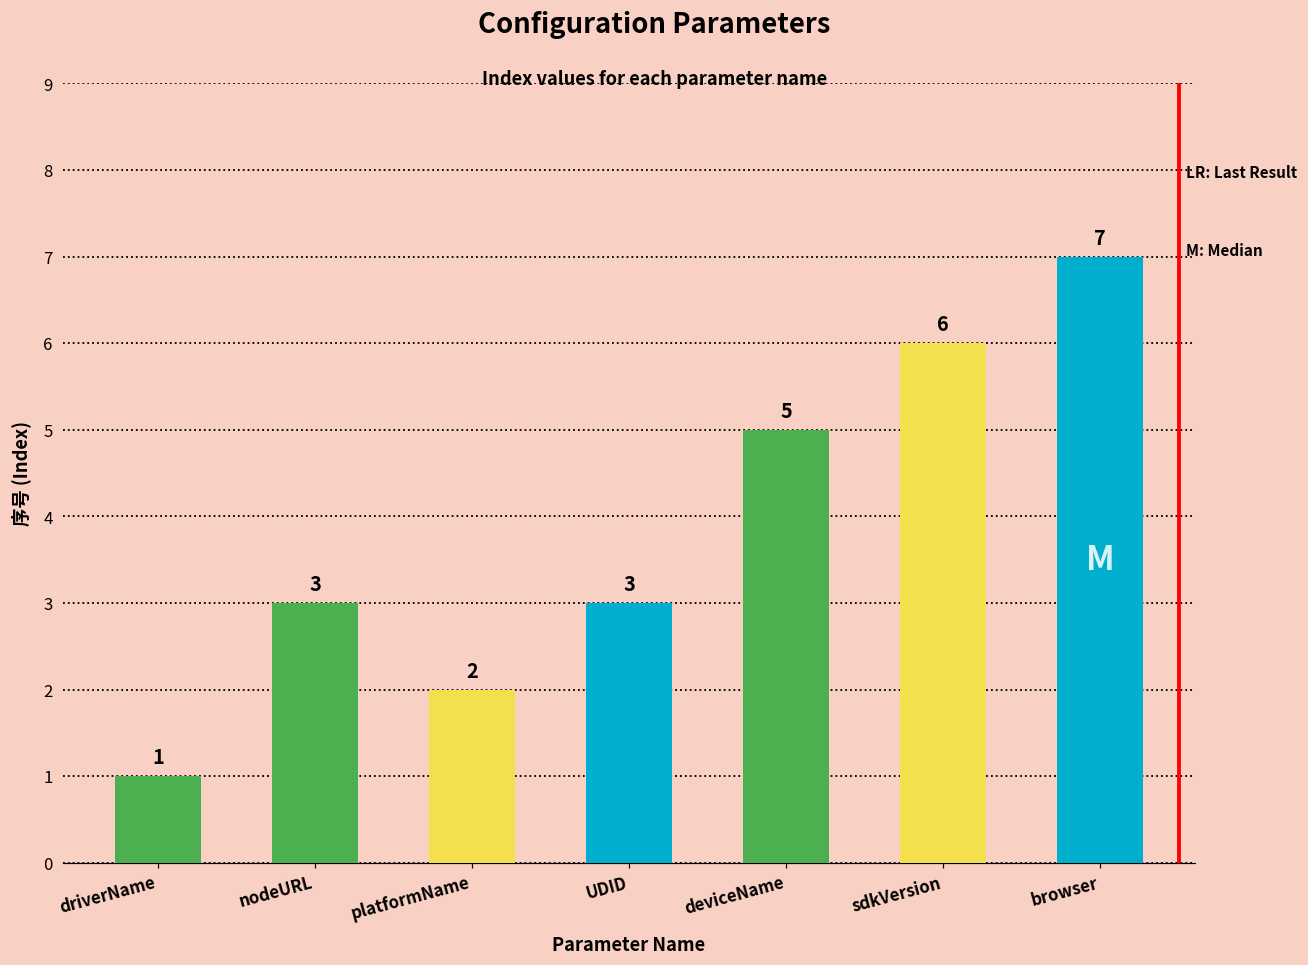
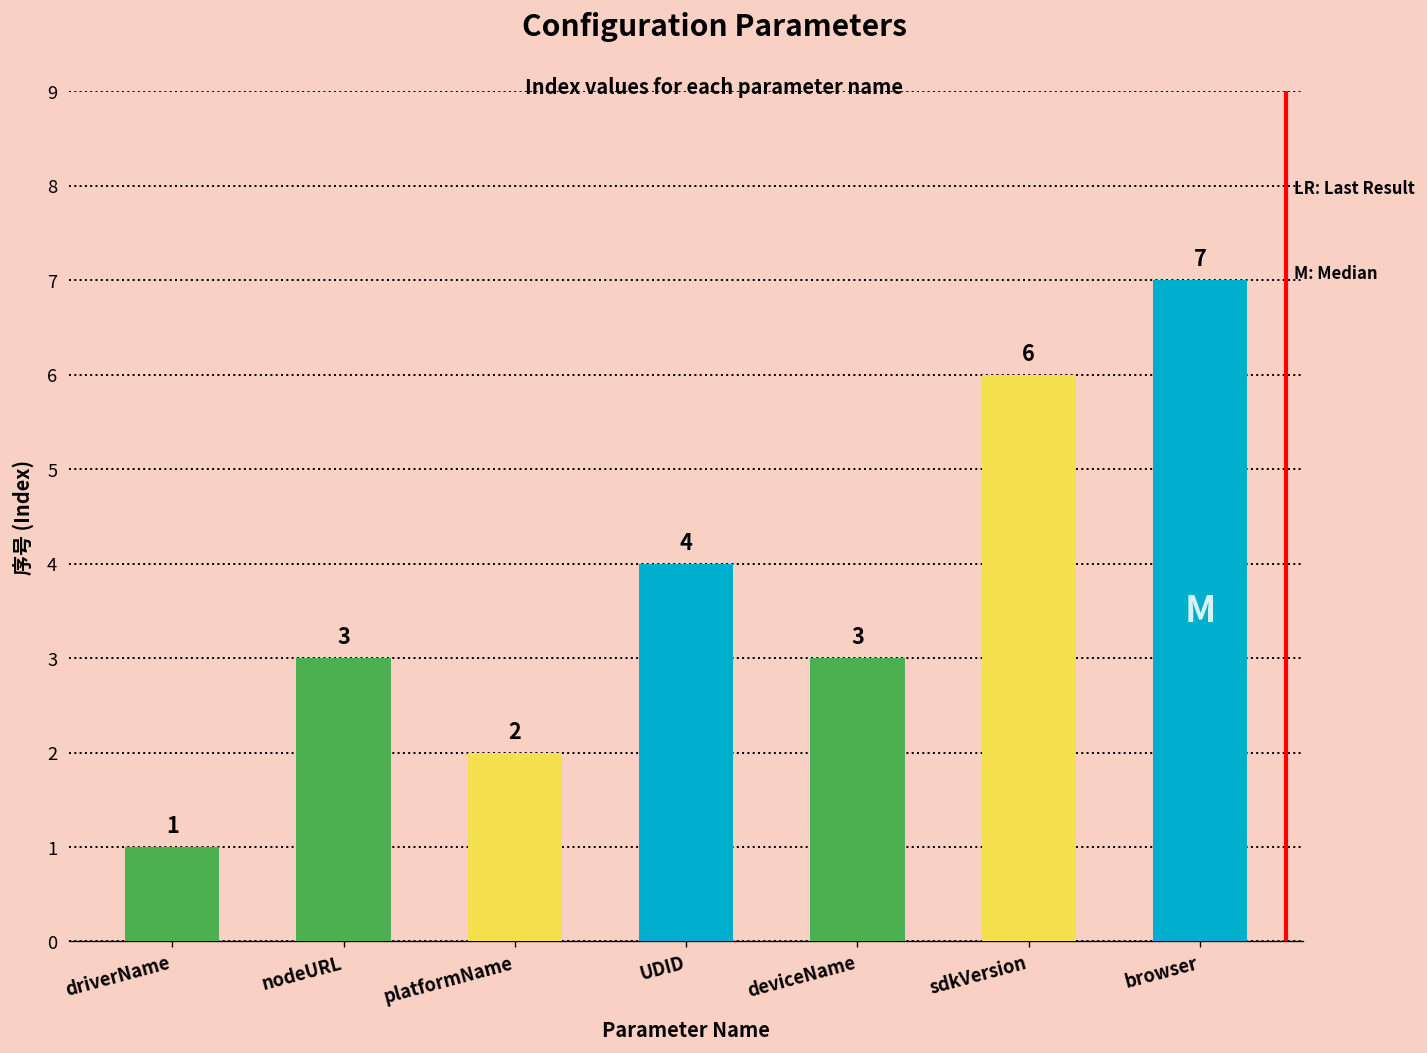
  {
    "driverName": 1,
    "nodeURL": 3,
    "platformName": 2,
-   "UDID": 3,
-   "deviceName": 5,
+   "UDID": 4,
+   "deviceName": 3,
    "sdkVersion": 6,
    "browser": 7
  }
